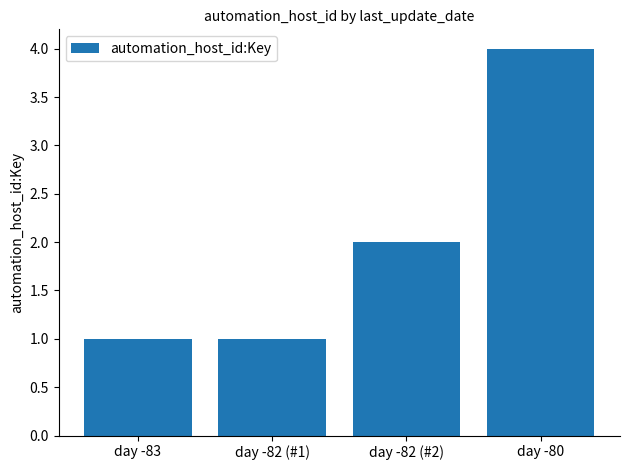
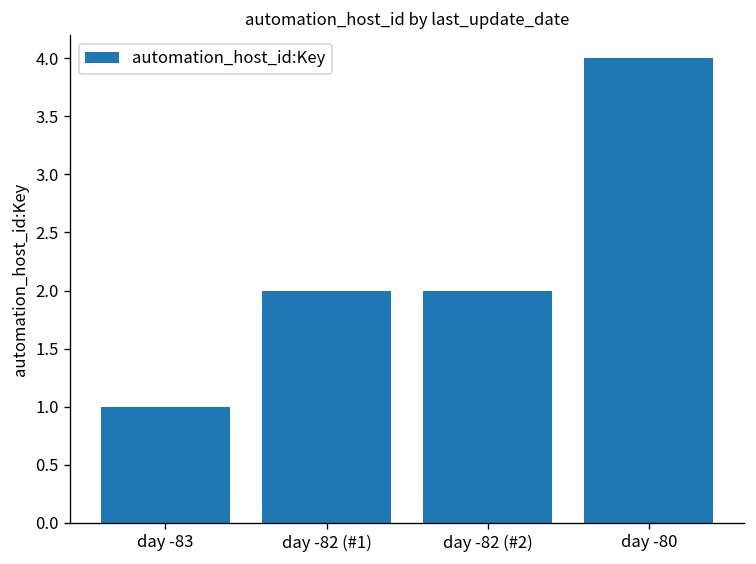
  {
    "day -83": 1,
-   "day -82 (#1)": 1,
+   "day -82 (#1)": 2,
    "day -82 (#2)": 2,
    "day -80": 4
  }
